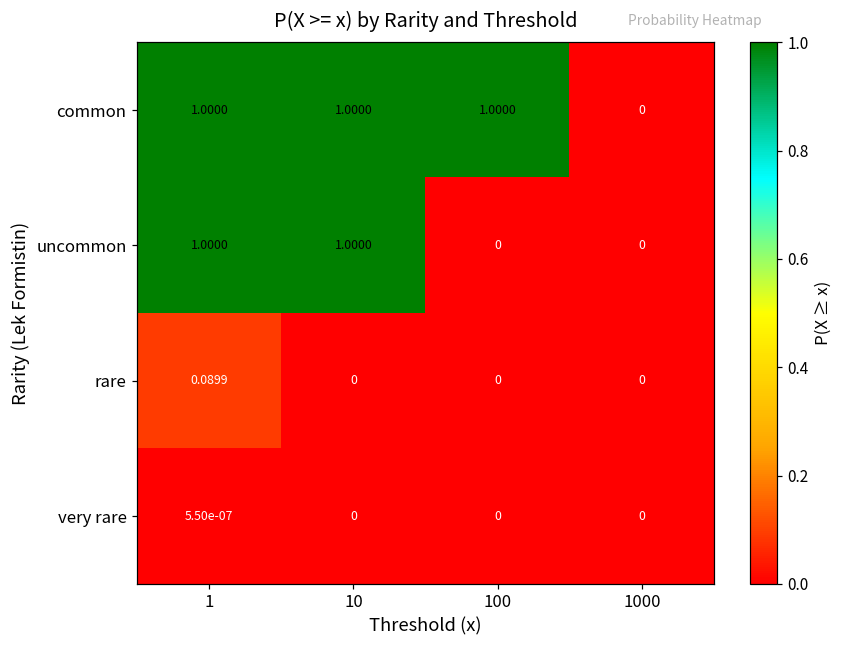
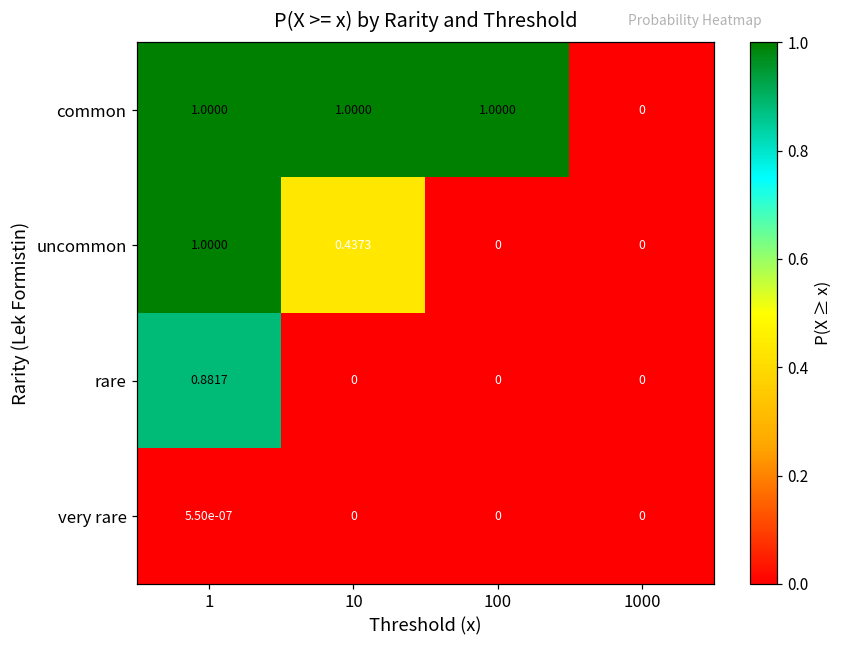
  {
    "common": {
      "1": "1.0000",
      "10": "1.0000",
      "100": "1.0000",
      "1000": "0"
    },
    "uncommon": {
      "1": "1.0000",
-     "10": "1.0000",
+     "10": "0.4373",
      "100": "0",
      "1000": "0"
    },
    "rare": {
-     "1": "0.0899",
+     "1": "0.8817",
      "10": "0",
      "100": "0",
      "1000": "0"
    },
    "very rare": {
      "1": "5.50e-07",
      "10": "0",
      "100": "0",
      "1000": "0"
    }
  }
